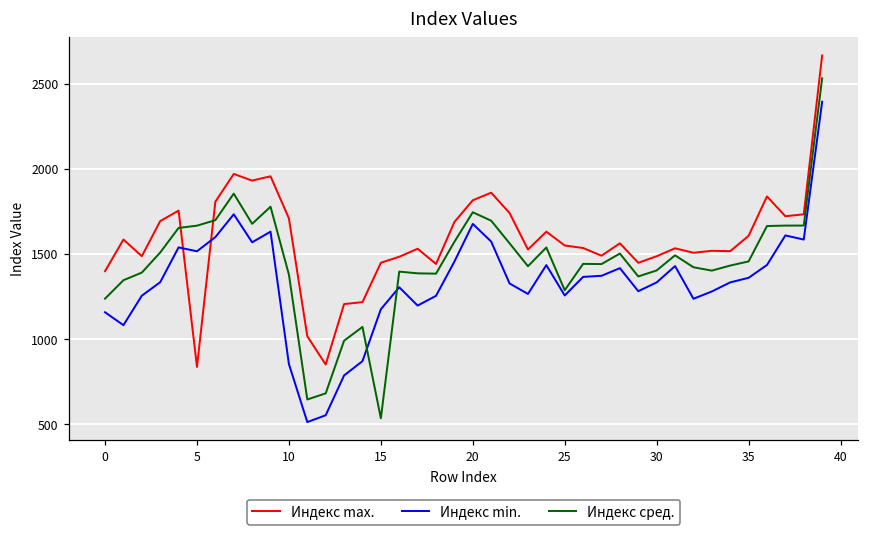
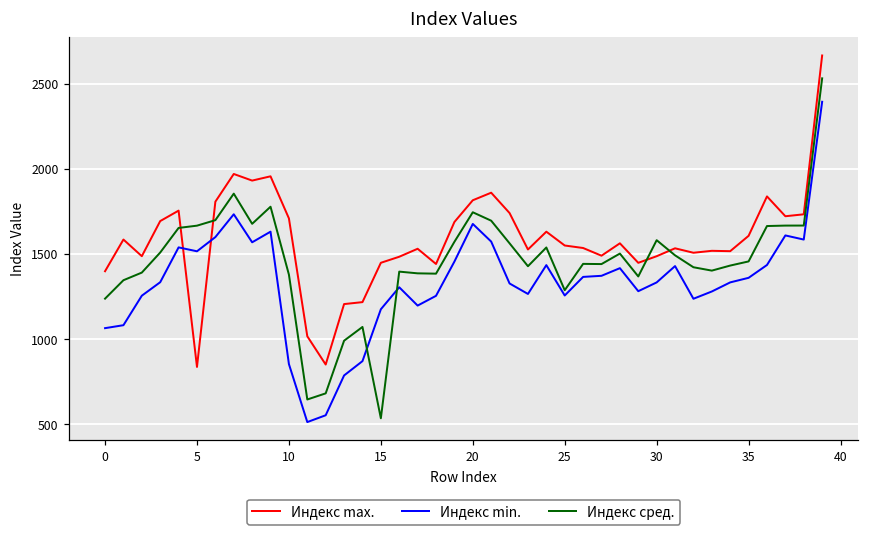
  {
    "Индекс max.": {
      "0": 1400,
      "5": 840,
      "10": 1710,
      "15": 1450,
      "20": 1820,
      "25": 1550,
      "30": 1490,
      "35": 1610
    },
    "Индекс min.": {
-     "0": 1160,
+     "0": 1060,
      "5": 1520,
      "10": 850,
      "15": 1180,
      "20": 1680,
      "25": 1260,
      "30": 1330,
      "35": 1360
    },
    "Индекс сред.": {
      "0": 1240,
      "5": 1670,
      "10": 1380,
      "15": 540,
      "20": 1750,
      "25": 1290,
-     "30": 1400,
+     "30": 1580,
      "35": 1460
    }
  }
